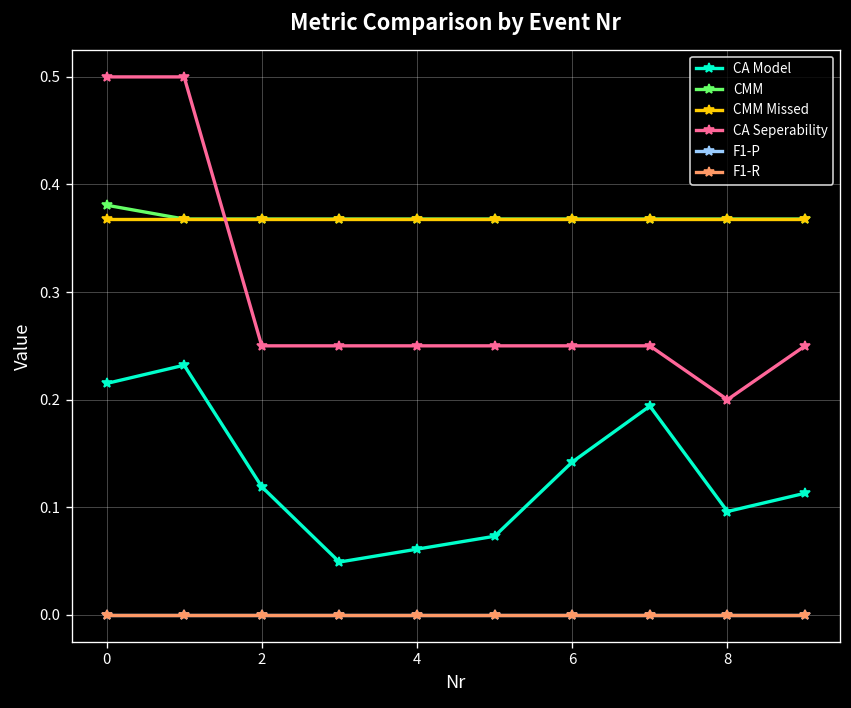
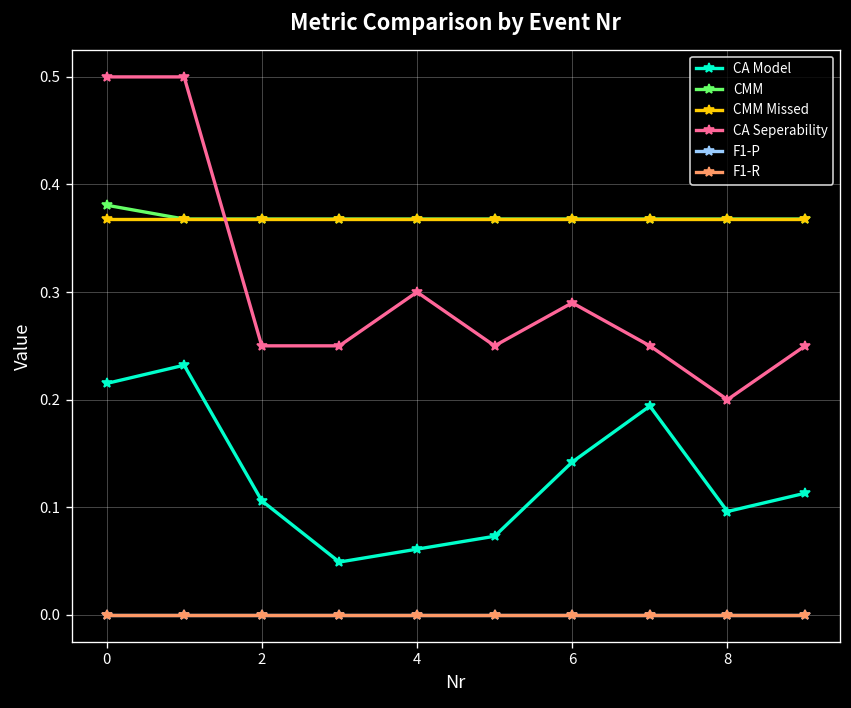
  {
    "CA Model": {
      "0": 0.22,
-     "2": 0.12,
+     "2": 0.11,
      "4": 0.06,
      "6": 0.14,
      "8": 0.10
    },
    "CMM": {
      "0": 0.38
    },
    "CMM Missed": {
      "0": 0.37
    },
    "CA Seperability": {
      "0": 0.50,
      "2": 0.25,
-     "4": 0.25,
-     "6": 0.25,
+     "4": 0.30,
+     "6": 0.29,
      "8": 0.20
    },
    "F1-R": {
      "0": 0.00,
      "2": 0.00,
      "4": 0.00,
      "6": 0.00,
      "8": 0.00
    }
  }
